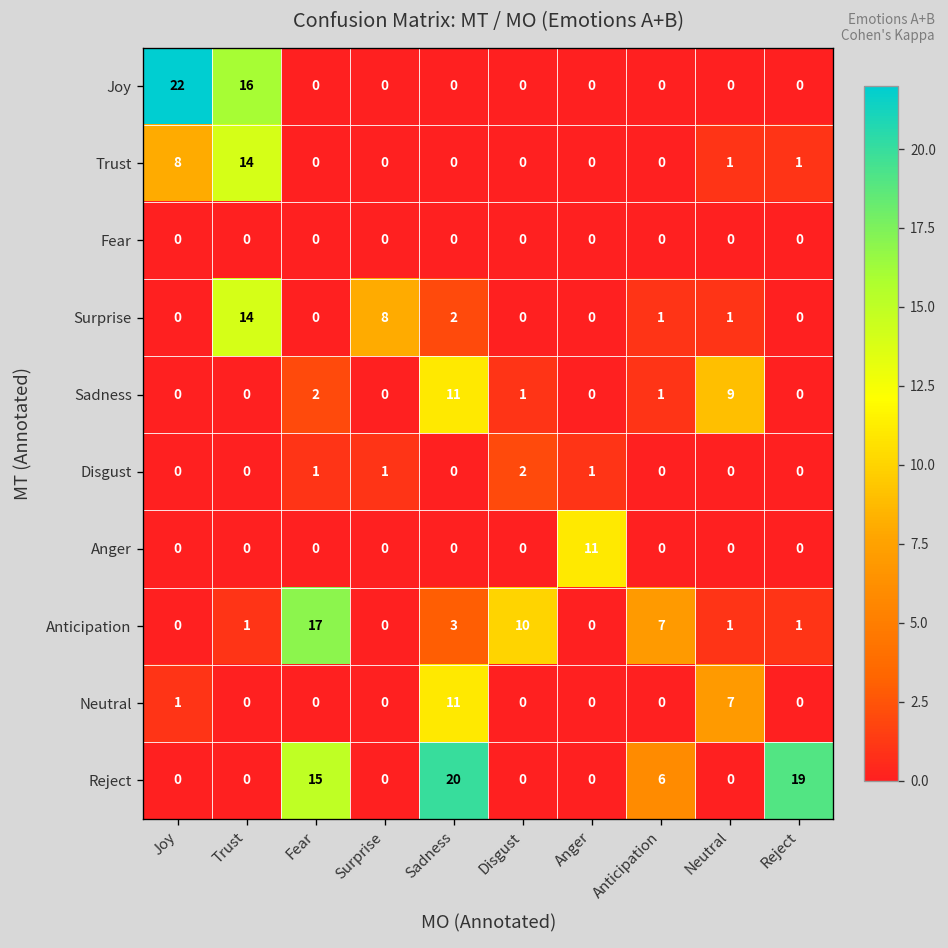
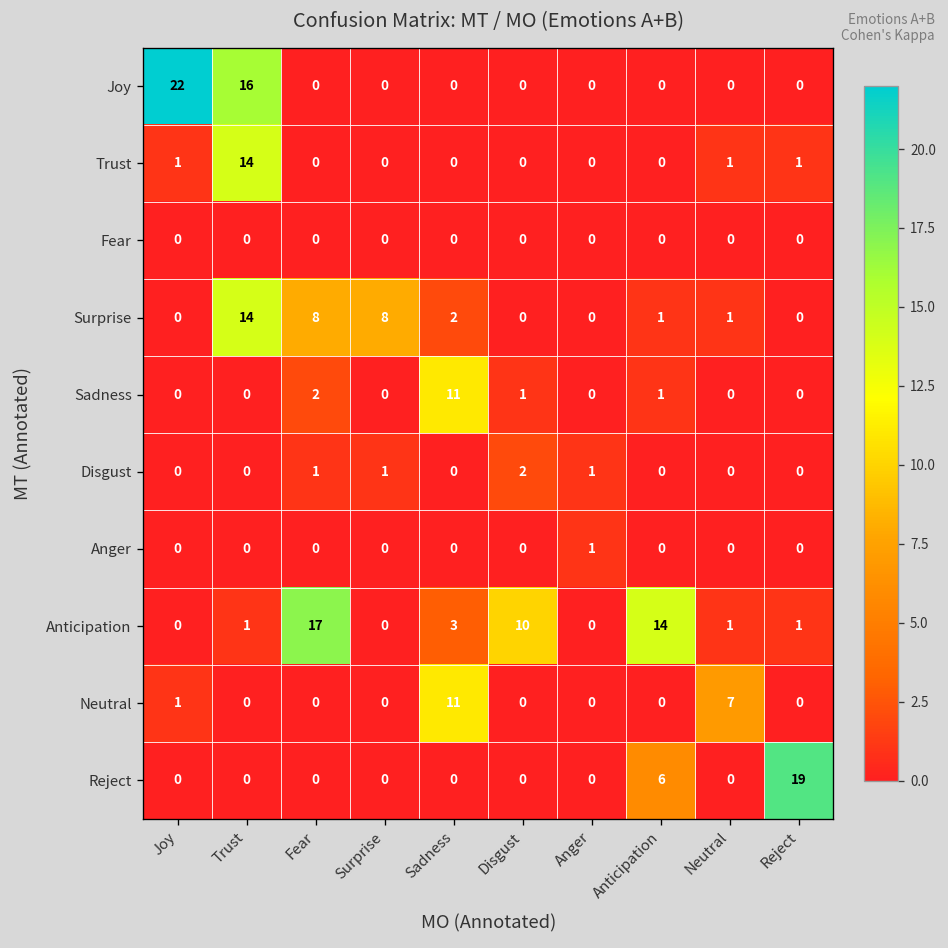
  {
    "Joy": {
      "Joy": 22,
      "Trust": 16,
      "Fear": 0,
      "Surprise": 0,
      "Sadness": 0,
      "Disgust": 0,
      "Anger": 0,
      "Anticipation": 0,
      "Neutral": 0,
      "Reject": 0
    },
    "Trust": {
-     "Joy": 8,
+     "Joy": 1,
      "Trust": 14,
      "Fear": 0,
      "Surprise": 0,
      "Sadness": 0,
      "Disgust": 0,
      "Anger": 0,
      "Anticipation": 0,
      "Neutral": 1,
      "Reject": 1
    },
    "Fear": {
      "Joy": 0,
      "Trust": 0,
      "Fear": 0,
      "Surprise": 0,
      "Sadness": 0,
      "Disgust": 0,
      "Anger": 0,
      "Anticipation": 0,
      "Neutral": 0,
      "Reject": 0
    },
    "Surprise": {
      "Joy": 0,
      "Trust": 14,
-     "Fear": 0,
+     "Fear": 8,
      "Surprise": 8,
      "Sadness": 2,
      "Disgust": 0,
      "Anger": 0,
      "Anticipation": 1,
      "Neutral": 1,
      "Reject": 0
    },
    "Sadness": {
      "Joy": 0,
      "Trust": 0,
      "Fear": 2,
      "Surprise": 0,
      "Sadness": 11,
      "Disgust": 1,
      "Anger": 0,
      "Anticipation": 1,
-     "Neutral": 9,
+     "Neutral": 0,
      "Reject": 0
    },
    "Disgust": {
      "Joy": 0,
      "Trust": 0,
      "Fear": 1,
      "Surprise": 1,
      "Sadness": 0,
      "Disgust": 2,
      "Anger": 1,
      "Anticipation": 0,
      "Neutral": 0,
      "Reject": 0
    },
    "Anger": {
      "Joy": 0,
      "Trust": 0,
      "Fear": 0,
      "Surprise": 0,
      "Sadness": 0,
      "Disgust": 0,
-     "Anger": 11,
+     "Anger": 1,
      "Anticipation": 0,
      "Neutral": 0,
      "Reject": 0
    },
    "Anticipation": {
      "Joy": 0,
      "Trust": 1,
      "Fear": 17,
      "Surprise": 0,
      "Sadness": 3,
      "Disgust": 10,
      "Anger": 0,
-     "Anticipation": 7,
+     "Anticipation": 14,
      "Neutral": 1,
      "Reject": 1
    },
    "Neutral": {
      "Joy": 1,
      "Trust": 0,
      "Fear": 0,
      "Surprise": 0,
      "Sadness": 11,
      "Disgust": 0,
      "Anger": 0,
      "Anticipation": 0,
      "Neutral": 7,
      "Reject": 0
    },
    "Reject": {
      "Joy": 0,
      "Trust": 0,
-     "Fear": 15,
+     "Fear": 0,
      "Surprise": 0,
-     "Sadness": 20,
+     "Sadness": 0,
      "Disgust": 0,
      "Anger": 0,
      "Anticipation": 6,
      "Neutral": 0,
      "Reject": 19
    }
  }
